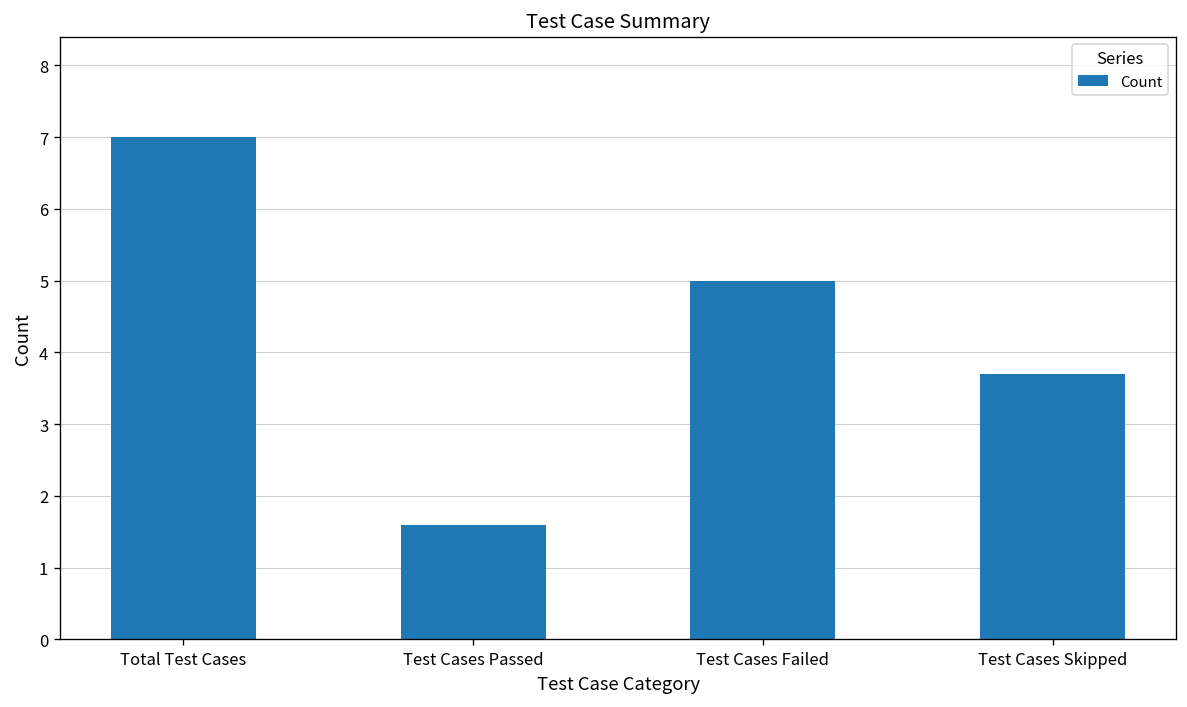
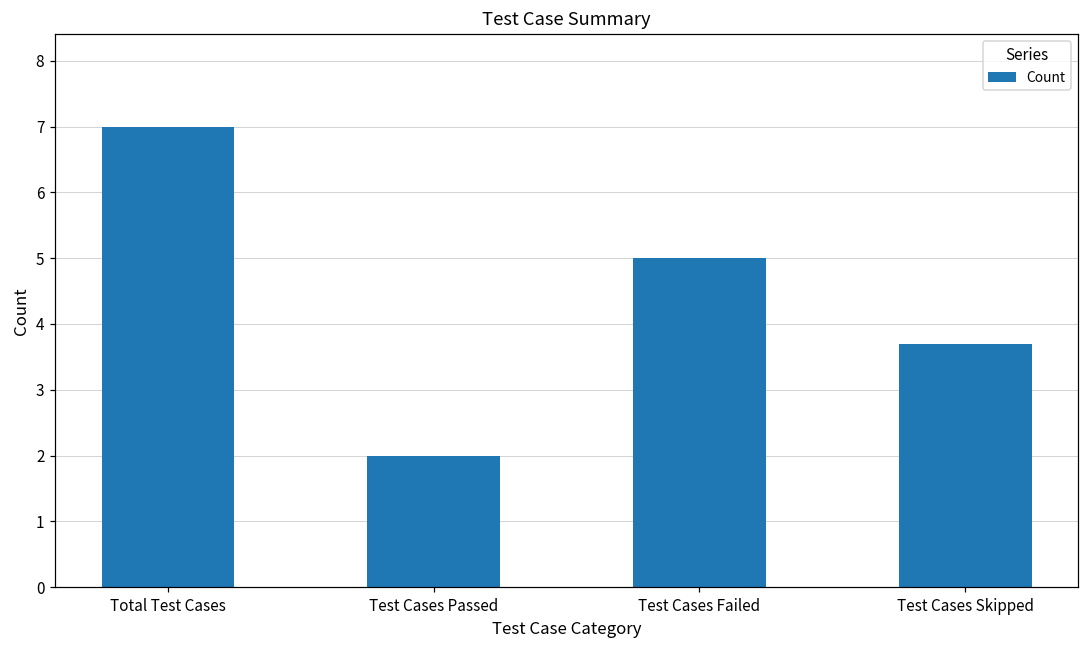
  {
    "Total Test Cases": 7.0,
-   "Test Cases Passed": 1.6,
+   "Test Cases Passed": 2.0,
    "Test Cases Failed": 5.0,
    "Test Cases Skipped": 3.7
  }
